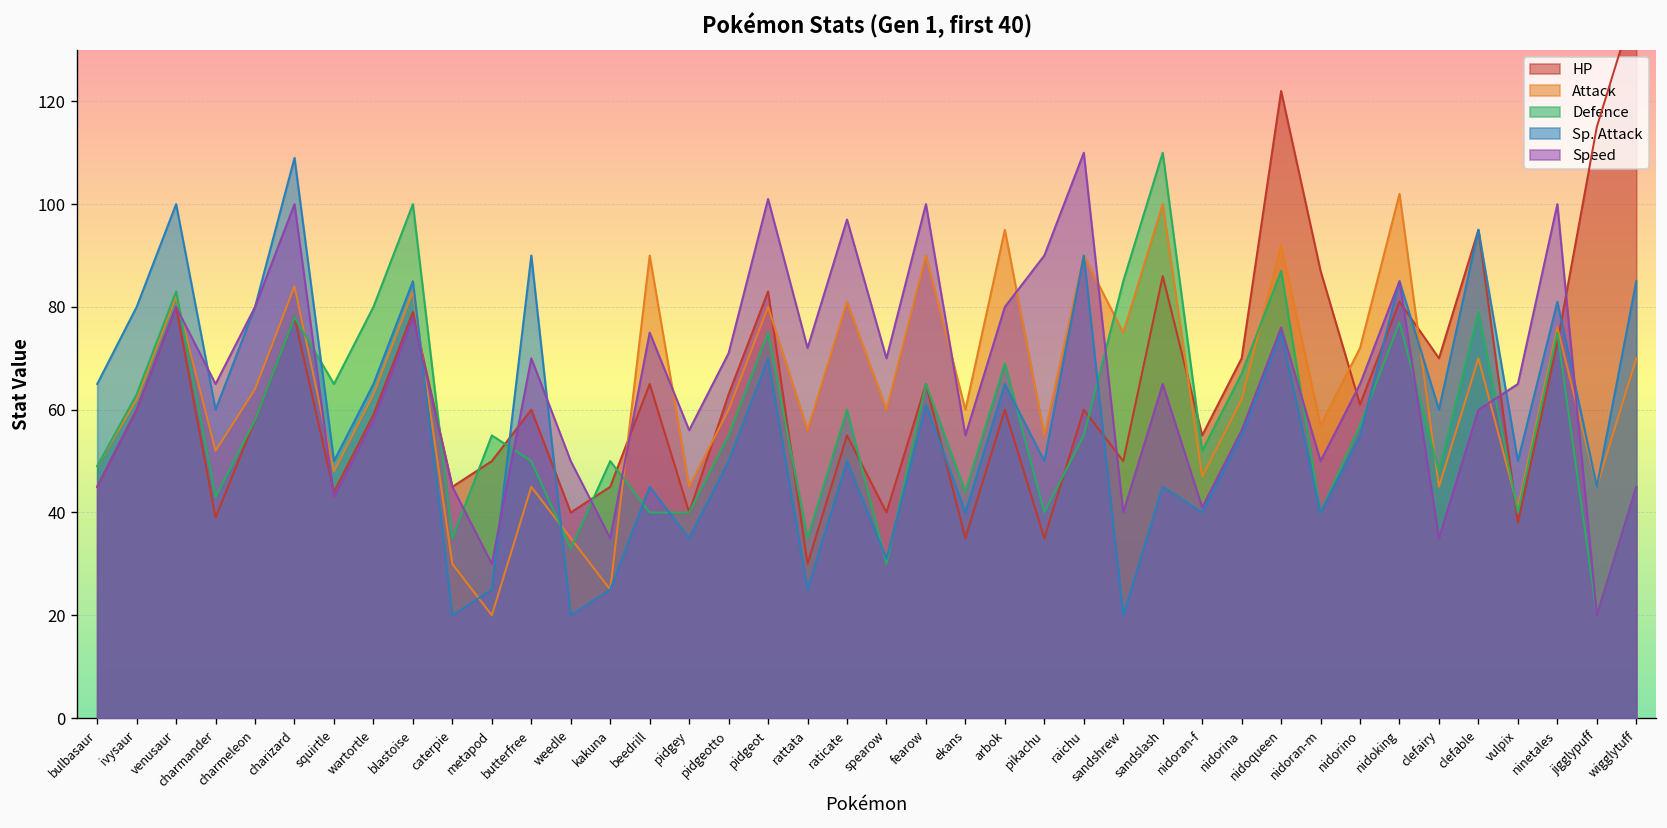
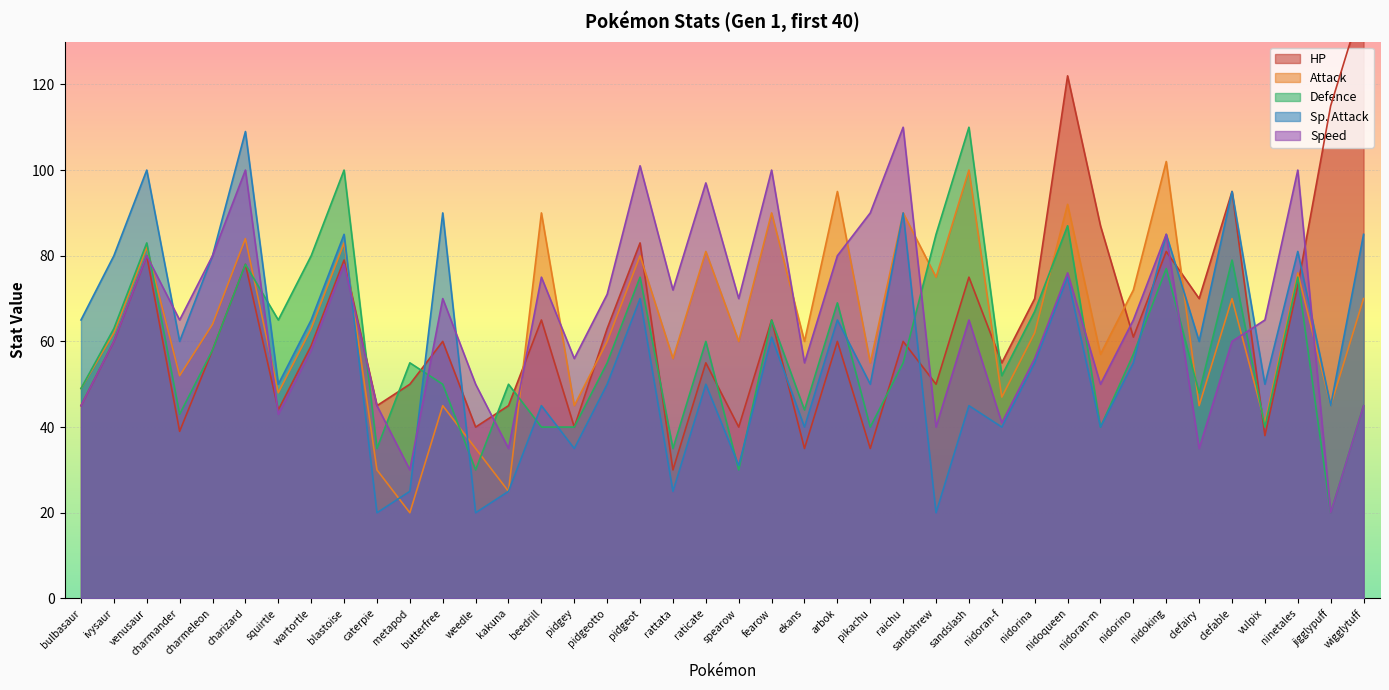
  {
    "HP": {
      "charmander": 39,
      "squirtle": 44,
      "wartortle": 59,
      "blastoise": 79,
      "metapod": 50,
      "butterfree": 60,
      "weedle": 40,
      "kakuna": 45,
      "beedrill": 65,
      "pidgeotto": 63,
      "pidgeot": 83,
      "rattata": 30,
      "raticate": 55,
      "spearow": 40,
      "ekans": 35,
      "arbok": 60,
      "pikachu": 35,
      "raichu": 60,
      "sandshrew": 50,
-     "sandslash": 86,
+     "sandslash": 75,
      "nidoran-f": 55,
      "nidorina": 70,
      "nidoqueen": 122,
      "nidoran-m": 87,
      "nidorino": 61,
      "nidoking": 81,
      "clefairy": 70,
      "vulpix": 38,
      "ninetales": 73
    },
    "Attack": {
      "ivysaur": 62,
      "venusaur": 82,
      "charmander": 52,
      "charmeleon": 64,
      "charizard": 84,
      "squirtle": 48,
      "wartortle": 63,
      "blastoise": 83,
      "caterpie": 30,
      "metapod": 20,
      "butterfree": 45,
      "weedle": 35,
      "beedrill": 90,
      "pidgey": 45,
      "pidgeotto": 60,
      "pidgeot": 80,
      "rattata": 56,
      "raticate": 81,
      "spearow": 60,
      "fearow": 90,
      "ekans": 60,
      "arbok": 95,
      "pikachu": 55,
      "sandshrew": 75,
      "sandslash": 100,
      "nidoran-f": 47,
      "nidorina": 62,
      "nidoqueen": 92,
      "nidoran-m": 57,
      "nidorino": 72,
      "nidoking": 102,
      "clefairy": 45,
      "clefable": 70,
      "vulpix": 41,
      "ninetales": 76,
      "wigglytuff": 70
    },
    "Defence": {
      "ivysaur": 63,
      "venusaur": 83,
      "charmander": 43,
      "squirtle": 65,
      "wartortle": 80,
      "blastoise": 100,
      "caterpie": 35,
      "metapod": 55,
      "butterfree": 50,
-     "weedle": 33,
+     "weedle": 30,
      "kakuna": 50,
      "beedrill": 40,
      "pidgeotto": 55,
      "pidgeot": 75,
      "rattata": 35,
      "raticate": 60,
      "spearow": 30,
      "ekans": 44,
      "arbok": 69,
      "pikachu": 40,
      "raichu": 55,
      "sandshrew": 85,
      "sandslash": 110,
      "nidoran-f": 52,
      "nidorina": 67,
      "nidoqueen": 87,
      "nidorino": 57,
      "nidoking": 77,
      "clefairy": 48,
      "clefable": 79,
      "vulpix": 40,
      "ninetales": 75
    },
    "Sp. Attack": {
      "bulbasaur": 65,
      "ivysaur": 80,
      "venusaur": 100,
      "charmander": 60,
      "charizard": 109,
      "squirtle": 50,
      "wartortle": 65,
      "blastoise": 85,
      "caterpie": 20,
      "metapod": 25,
      "butterfree": 90,
      "weedle": 20,
      "beedrill": 45,
      "pidgey": 35,
      "pidgeotto": 50,
      "pidgeot": 70,
      "rattata": 25,
      "raticate": 50,
      "spearow": 31,
      "fearow": 61,
      "ekans": 40,
      "arbok": 65,
      "pikachu": 50,
      "sandshrew": 20,
      "sandslash": 45,
      "nidoran-f": 40,
      "nidorina": 55,
      "nidoqueen": 75,
      "nidorino": 55,
      "clefairy": 60,
      "vulpix": 50,
      "ninetales": 81,
      "wigglytuff": 85
    },
    "Speed": {
      "charmander": 65,
      "charizard": 100,
      "squirtle": 43,
      "wartortle": 58,
      "blastoise": 78,
      "metapod": 30,
      "butterfree": 70,
      "weedle": 50,
      "kakuna": 35,
      "beedrill": 75,
      "pidgey": 56,
      "pidgeotto": 71,
      "pidgeot": 101,
      "rattata": 72,
      "raticate": 97,
      "spearow": 70,
      "fearow": 100,
      "ekans": 55,
      "arbok": 80,
      "pikachu": 90,
      "raichu": 110,
      "sandshrew": 40,
      "sandslash": 65,
      "nidoran-f": 41,
      "nidorina": 56,
      "nidoqueen": 76,
      "nidoran-m": 50,
      "nidorino": 65,
      "clefairy": 35,
      "clefable": 60,
      "vulpix": 65,
      "ninetales": 100
    }
  }
